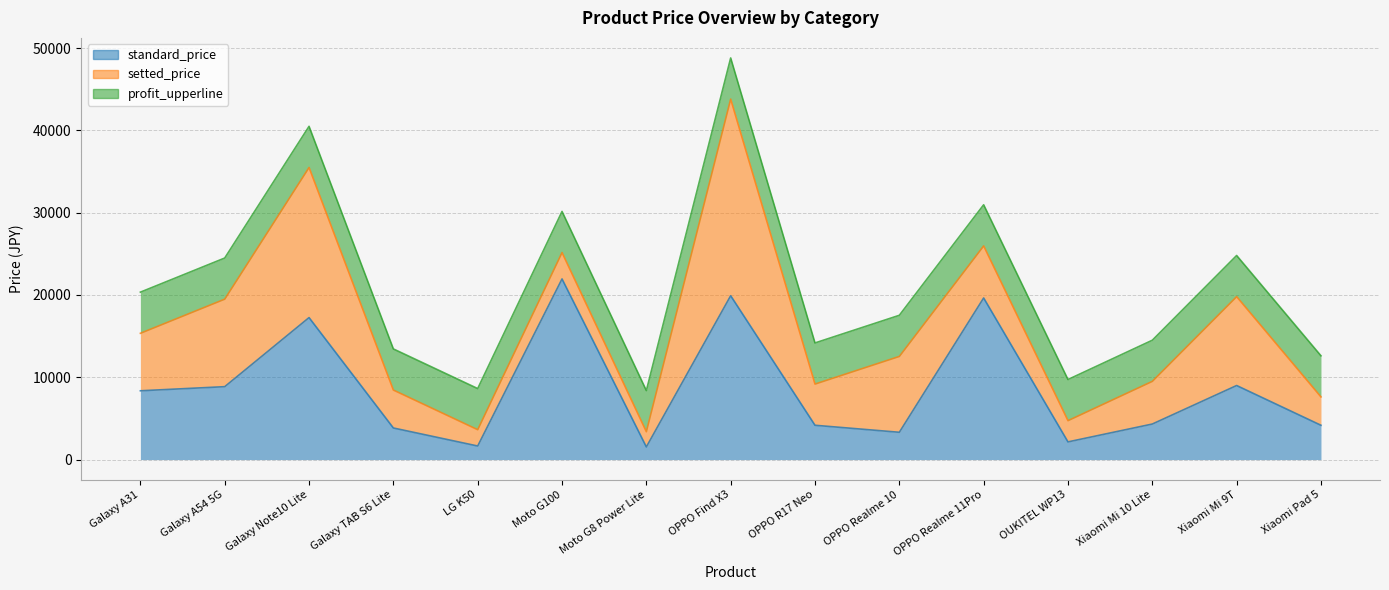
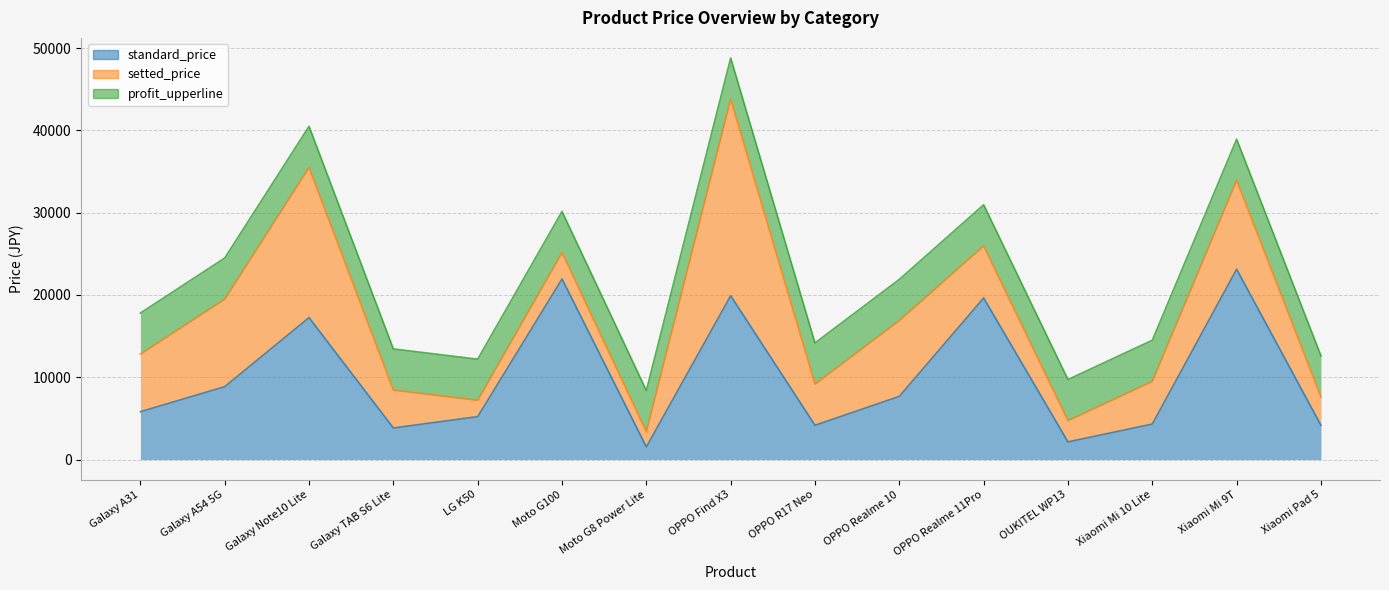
  {
    "standard_price": {
-     "Galaxy A31": 8000,
+     "Galaxy A31": 6000,
      "Galaxy A54 5G": 9000,
      "Galaxy Note10 Lite": 17000,
      "Galaxy TAB S6 Lite": 4000,
-     "LG K50": 2000,
+     "LG K50": 5000,
      "Moto G100": 22000,
      "Moto G8 Power Lite": 2000,
      "OPPO Find X3": 20000,
      "OPPO R17 Neo": 4000,
-     "OPPO Realme 10": 3000,
+     "OPPO Realme 10": 8000,
      "OPPO Realme 11Pro": 20000,
      "OUKITEL WP13": 2000,
      "Xiaomi Mi 10 Lite": 4000,
-     "Xiaomi Mi 9T": 9000,
+     "Xiaomi Mi 9T": 23000,
      "Xiaomi Pad 5": 4000
    },
    "setted_price": {
      "Galaxy A31": 7000,
      "Galaxy A54 5G": 11000,
      "Galaxy Note10 Lite": 18000,
      "Galaxy TAB S6 Lite": 5000,
      "LG K50": 2000,
      "Moto G100": 3000,
      "Moto G8 Power Lite": 2000,
      "OPPO Find X3": 24000,
      "OPPO R17 Neo": 5000,
      "OPPO Realme 10": 9000,
      "OPPO Realme 11Pro": 6000,
      "OUKITEL WP13": 3000,
      "Xiaomi Mi 10 Lite": 5000,
      "Xiaomi Mi 9T": 11000,
      "Xiaomi Pad 5": 3000
    },
    "profit_upperline": {
      "Galaxy A31": 5000,
      "Galaxy A54 5G": 5000,
      "Galaxy Note10 Lite": 5000,
      "Galaxy TAB S6 Lite": 5000,
      "LG K50": 5000,
      "Moto G100": 5000,
      "Moto G8 Power Lite": 5000,
      "OPPO Find X3": 5000,
      "OPPO R17 Neo": 5000,
      "OPPO Realme 10": 5000,
      "OPPO Realme 11Pro": 5000,
      "OUKITEL WP13": 5000,
      "Xiaomi Mi 10 Lite": 5000,
      "Xiaomi Mi 9T": 5000,
      "Xiaomi Pad 5": 5000
    }
  }
